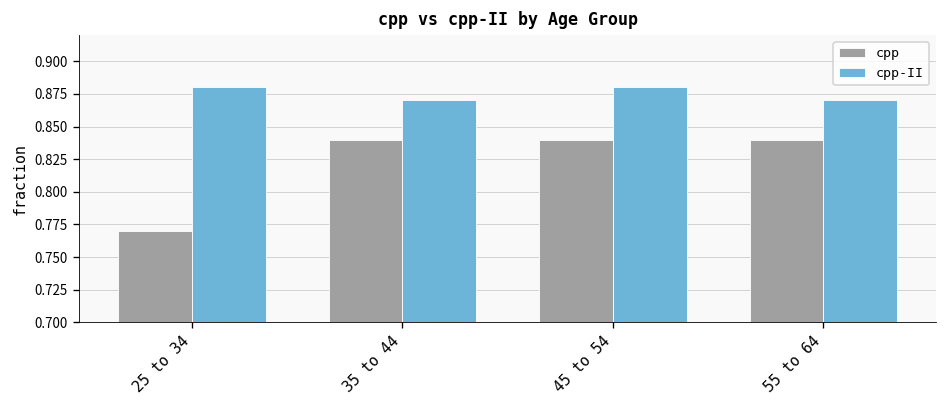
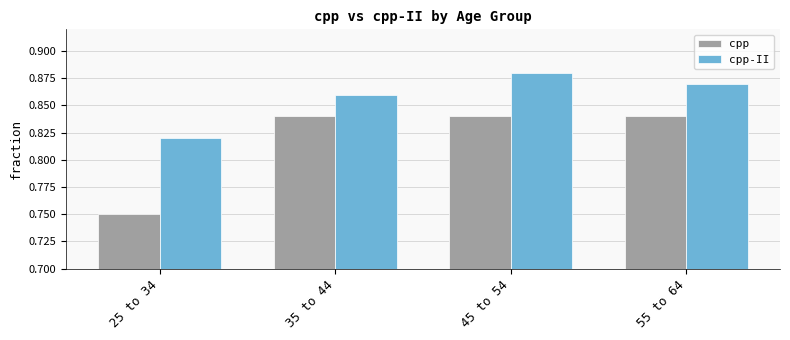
  {
    "cpp": {
-     "25 to 34": 0.77,
+     "25 to 34": 0.75,
      "35 to 44": 0.84,
      "45 to 54": 0.84,
      "55 to 64": 0.84
    },
    "cpp-II": {
-     "25 to 34": 0.88,
-     "35 to 44": 0.87,
+     "25 to 34": 0.82,
+     "35 to 44": 0.86,
      "45 to 54": 0.88,
      "55 to 64": 0.87
    }
  }
